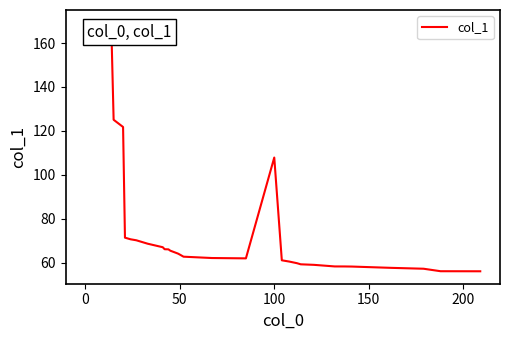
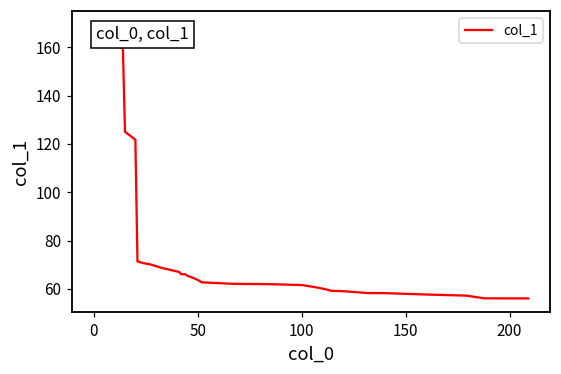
  {
    "50": 64,
-   "100": 108
+   "100": 62
  }
